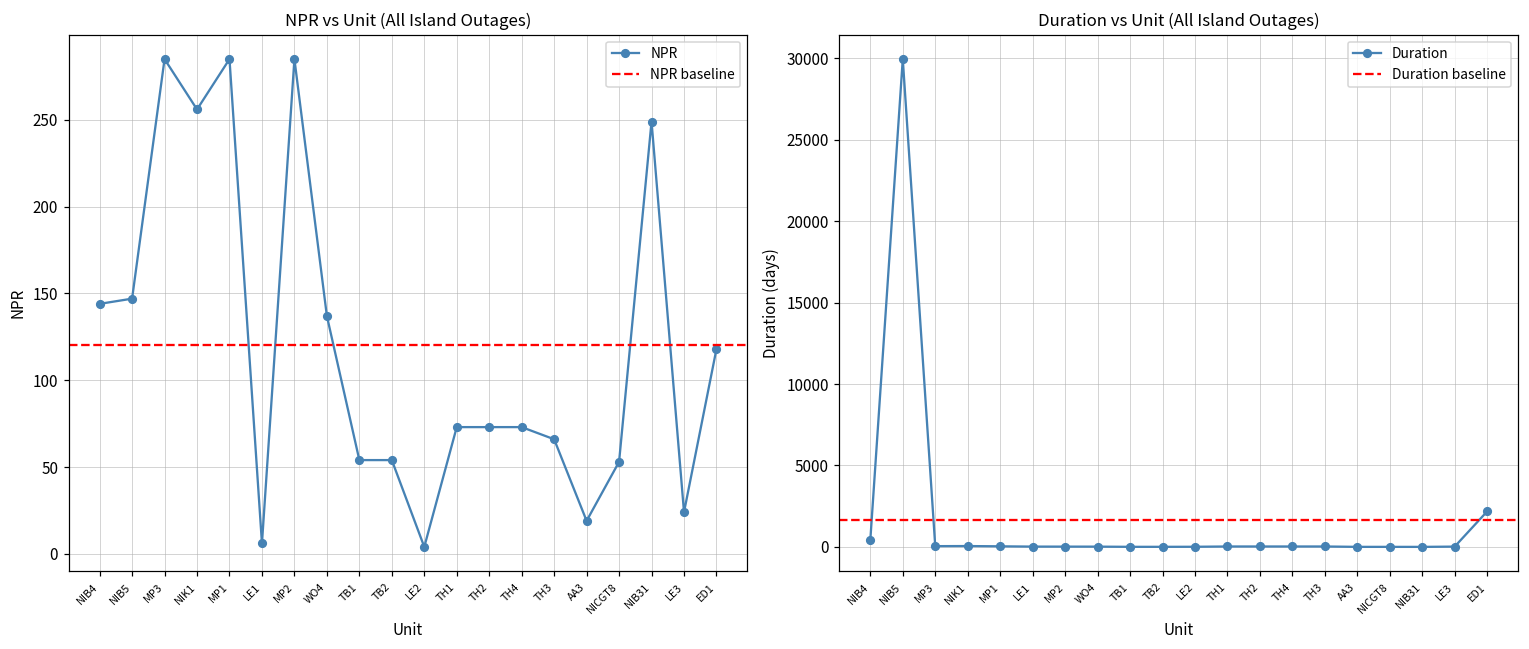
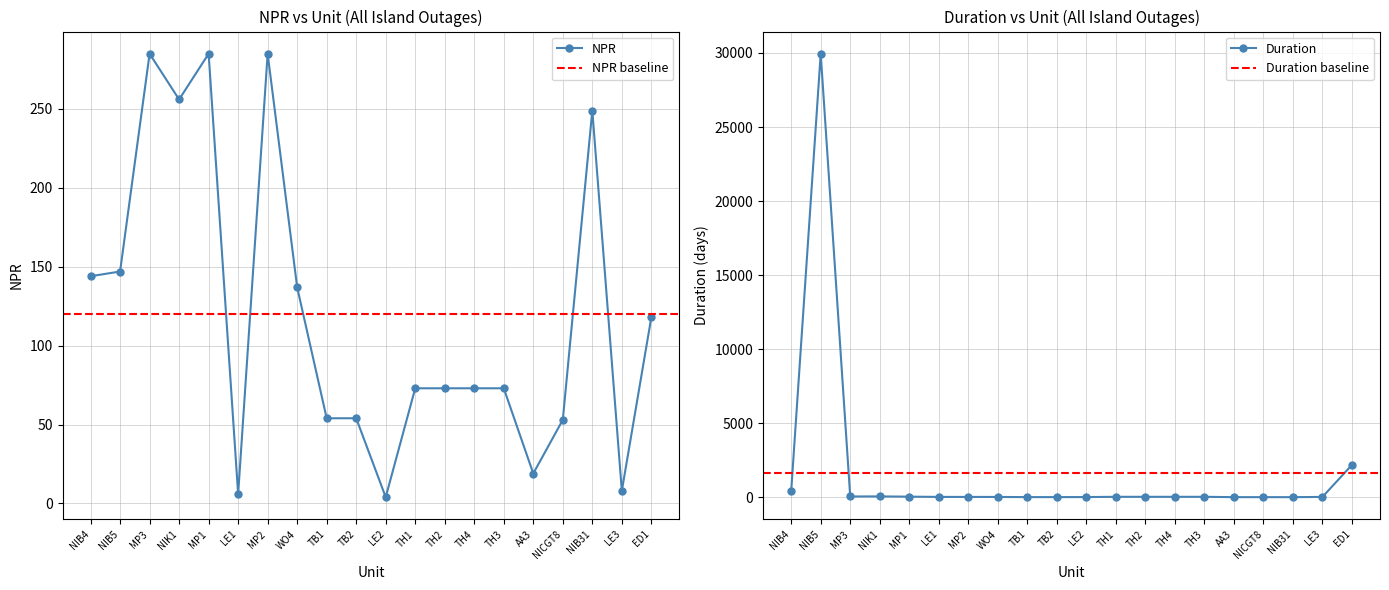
  {
    "NPR vs Unit (All Island Outages)": {
      "NIB4": 144,
      "NIB5": 147,
      "MP3": 285,
      "NIK1": 256,
      "MP1": 285,
      "LE1": 6,
      "MP2": 285,
      "WO4": 137,
      "TB1": 54,
      "TB2": 54,
      "LE2": 4,
      "TH1": 73,
      "TH2": 73,
      "TH4": 73,
-     "TH3": 66,
+     "TH3": 73,
      "AA3": 19,
      "NICGT8": 53,
      "NIB31": 249,
-     "LE3": 24,
+     "LE3": 8,
      "ED1": 118
    },
    "Duration vs Unit (All Island Outages)": {
      "NIB4": 400,
      "NIB5": 30000,
      "MP3": 0,
      "NIK1": 100,
      "MP1": 0,
      "LE1": 0,
      "MP2": 0,
      "WO4": 0,
      "TB1": 0,
      "TB2": 0,
      "LE2": 0,
      "TH1": 0,
      "TH2": 0,
      "TH4": 0,
      "TH3": 0,
      "AA3": 0,
      "NICGT8": 0,
      "NIB31": 0,
      "LE3": 0,
      "ED1": 2200
    }
  }
